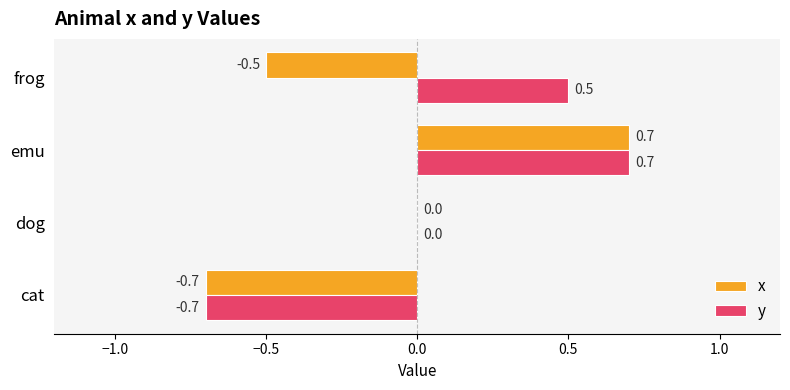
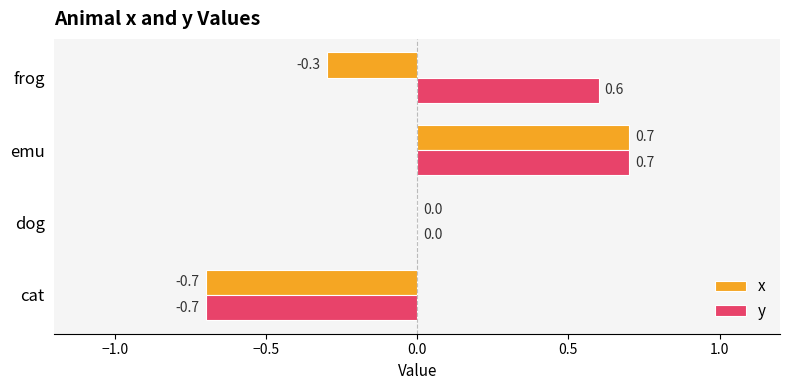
  {
    "x": {
-     "frog": -0.5,
+     "frog": -0.3,
      "emu": 0.7,
      "dog": 0.0,
      "cat": -0.7
    },
    "y": {
-     "frog": 0.5,
+     "frog": 0.6,
      "emu": 0.7,
      "dog": 0.0,
      "cat": -0.7
    }
  }
